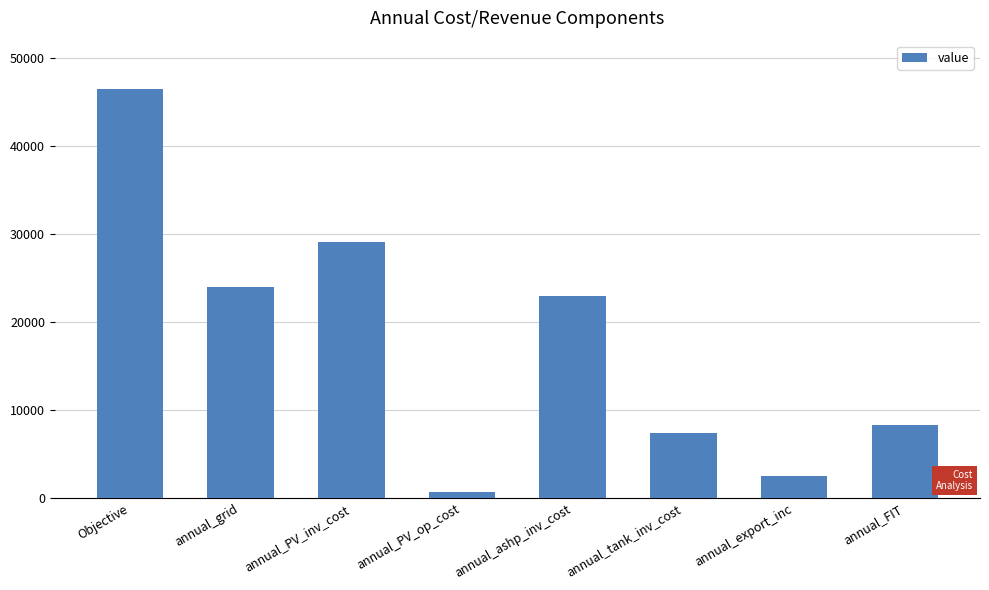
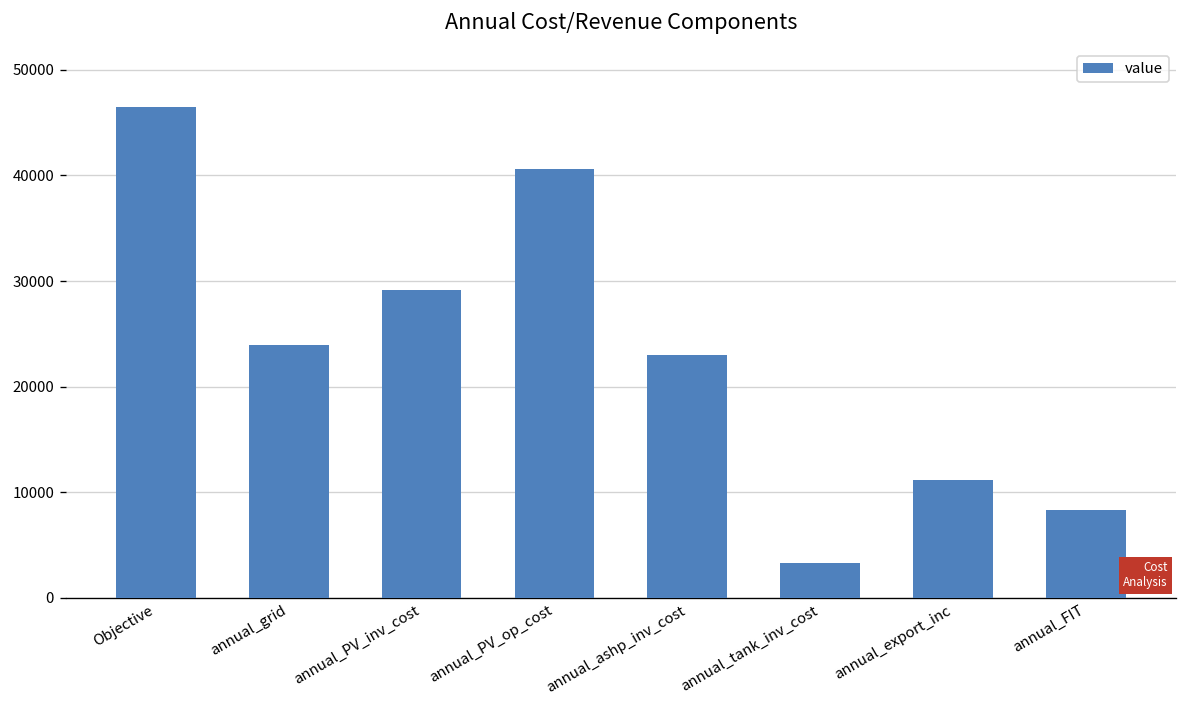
  {
    "Objective": 46000,
    "annual_grid": 24000,
    "annual_PV_inv_cost": 29000,
-   "annual_PV_op_cost": 1000,
+   "annual_PV_op_cost": 41000,
    "annual_ashp_inv_cost": 23000,
-   "annual_tank_inv_cost": 7000,
-   "annual_export_inc": 2000,
+   "annual_tank_inv_cost": 3000,
+   "annual_export_inc": 11000,
    "annual_FIT": 8000
  }
